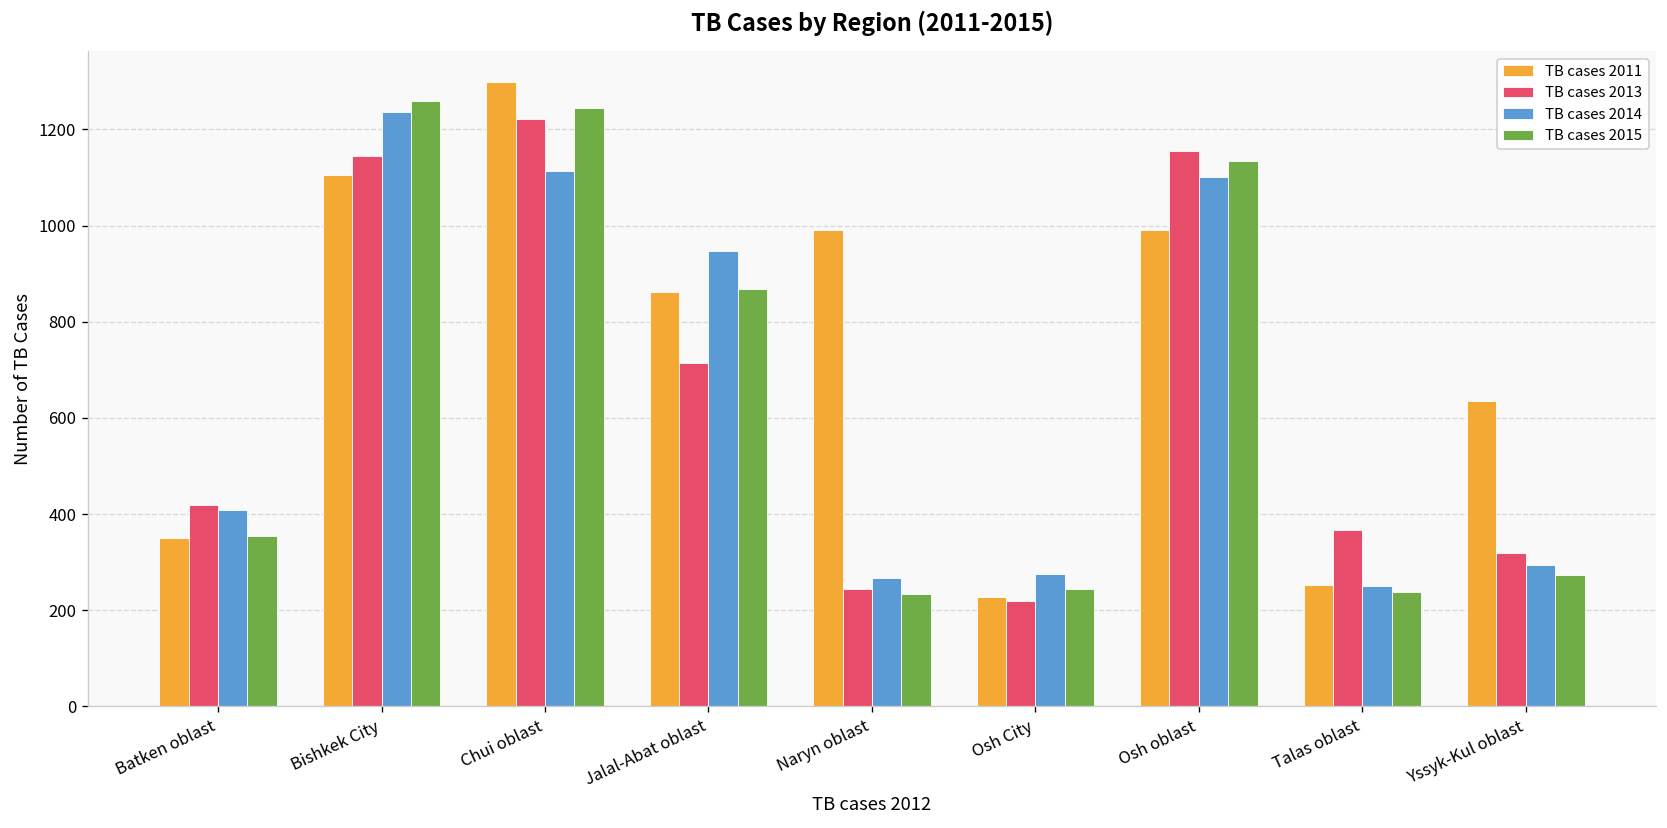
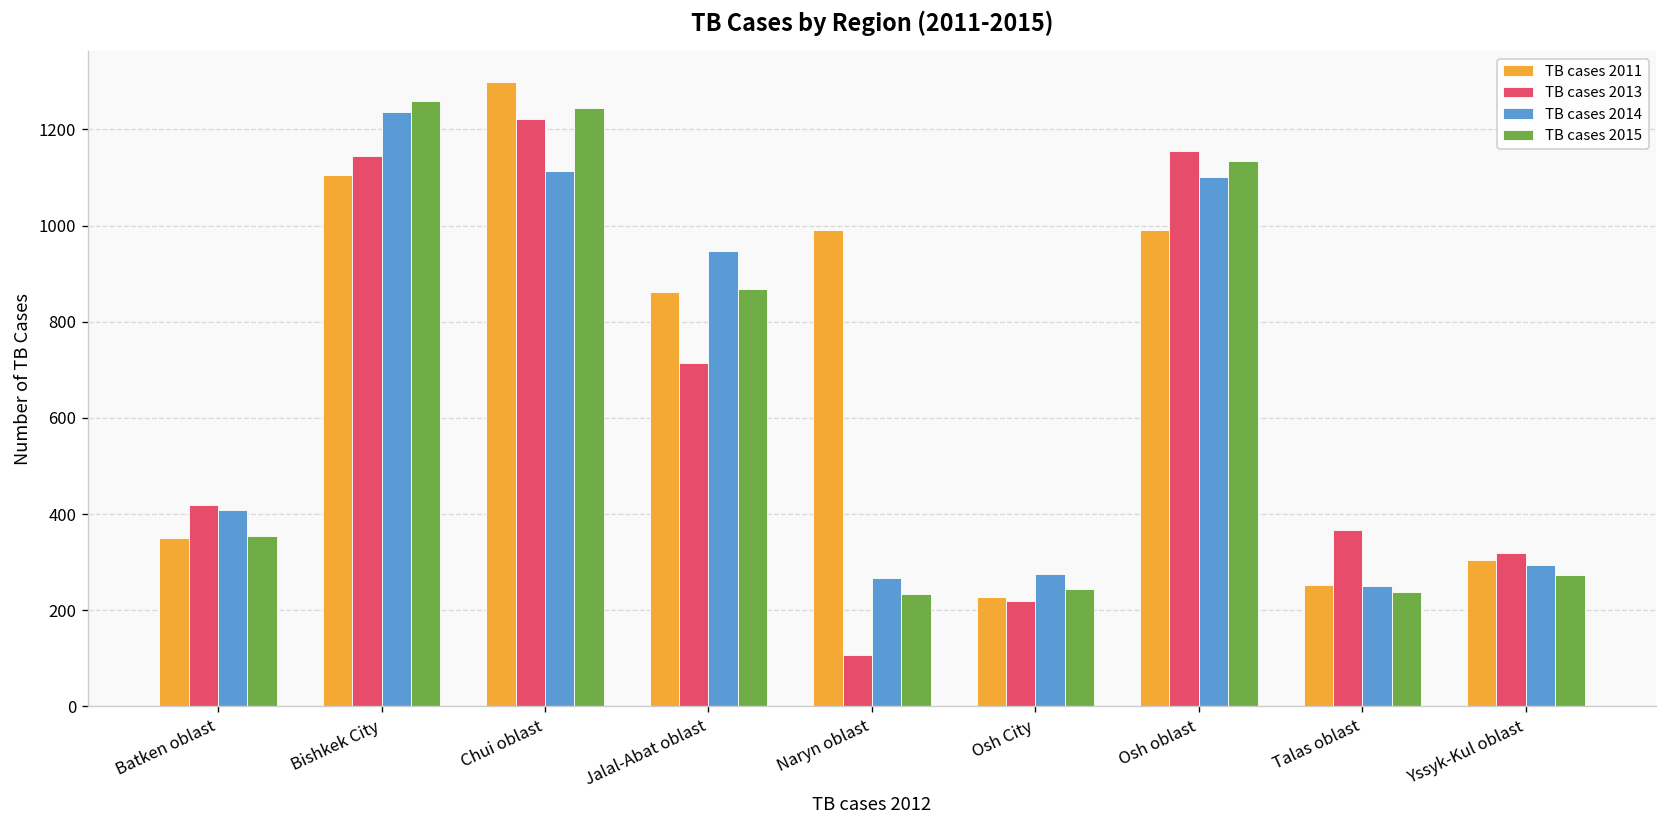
  {
    "TB cases 2011": {
      "Batken oblast": 350,
      "Bishkek City": 1110,
      "Chui oblast": 1300,
      "Jalal-Abat oblast": 860,
      "Naryn oblast": 990,
      "Osh City": 230,
      "Osh oblast": 990,
      "Talas oblast": 250,
-     "Yssyk-Kul oblast": 640
+     "Yssyk-Kul oblast": 310
    },
    "TB cases 2013": {
      "Batken oblast": 420,
      "Bishkek City": 1140,
      "Chui oblast": 1220,
      "Jalal-Abat oblast": 710,
-     "Naryn oblast": 240,
+     "Naryn oblast": 110,
      "Osh City": 220,
      "Osh oblast": 1160,
      "Talas oblast": 370,
      "Yssyk-Kul oblast": 320
    },
    "TB cases 2014": {
      "Batken oblast": 410,
      "Bishkek City": 1240,
      "Chui oblast": 1110,
      "Jalal-Abat oblast": 950,
      "Naryn oblast": 270,
      "Osh City": 280,
      "Osh oblast": 1100,
      "Talas oblast": 250,
      "Yssyk-Kul oblast": 300
    },
    "TB cases 2015": {
      "Batken oblast": 350,
      "Bishkek City": 1260,
      "Chui oblast": 1250,
      "Jalal-Abat oblast": 870,
      "Naryn oblast": 230,
      "Osh City": 250,
      "Osh oblast": 1140,
      "Talas oblast": 240,
      "Yssyk-Kul oblast": 270
    }
  }
